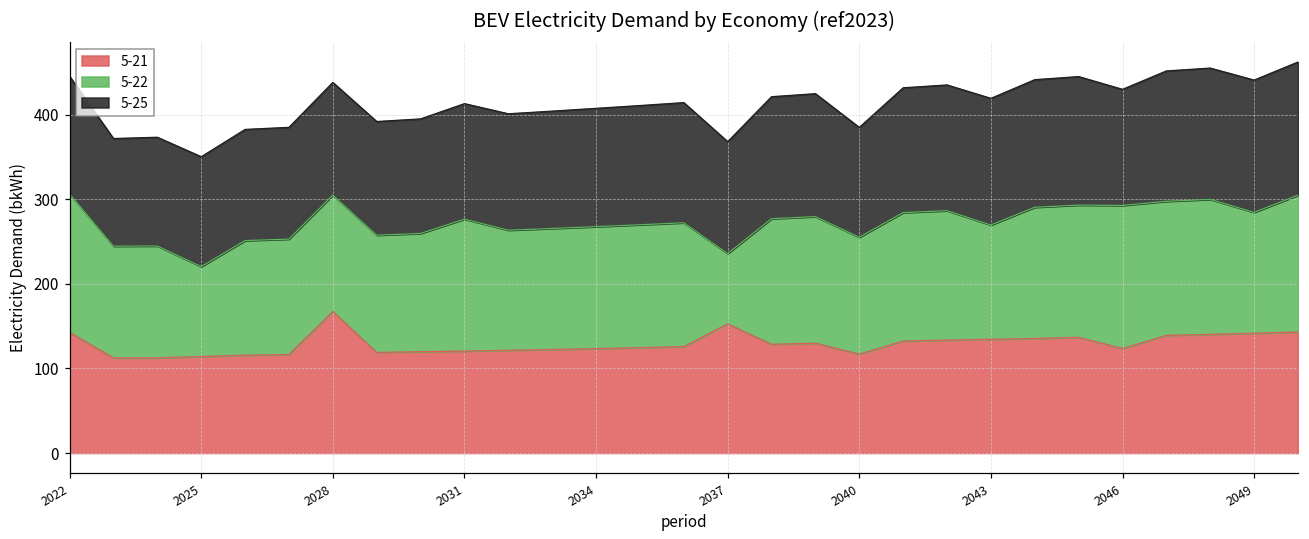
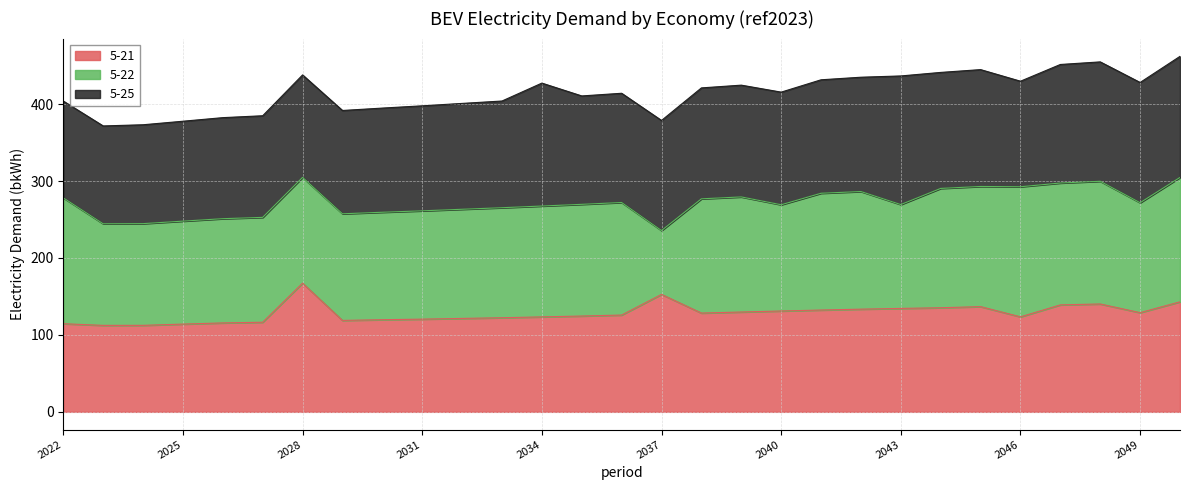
  {
    "5-21": {
-     "2022": 140,
+     "2022": 110,
      "2025": 110,
      "2028": 170,
      "2031": 120,
      "2034": 120,
      "2037": 150,
-     "2040": 120,
+     "2040": 130,
      "2043": 130,
      "2046": 120,
-     "2049": 140
+     "2049": 130
    },
    "5-22": {
      "2022": 160,
-     "2025": 110,
+     "2025": 130,
      "2028": 140,
-     "2031": 160,
+     "2031": 140,
      "2034": 140,
      "2037": 80,
      "2040": 140,
      "2043": 140,
      "2046": 170,
      "2049": 140
    },
    "5-25": {
-     "2022": 140,
+     "2022": 130,
      "2025": 130,
      "2028": 130,
      "2031": 140,
-     "2034": 140,
-     "2037": 130,
-     "2040": 130,
-     "2043": 150,
+     "2034": 160,
+     "2037": 140,
+     "2040": 150,
+     "2043": 170,
      "2046": 140,
      "2049": 160
    }
  }
